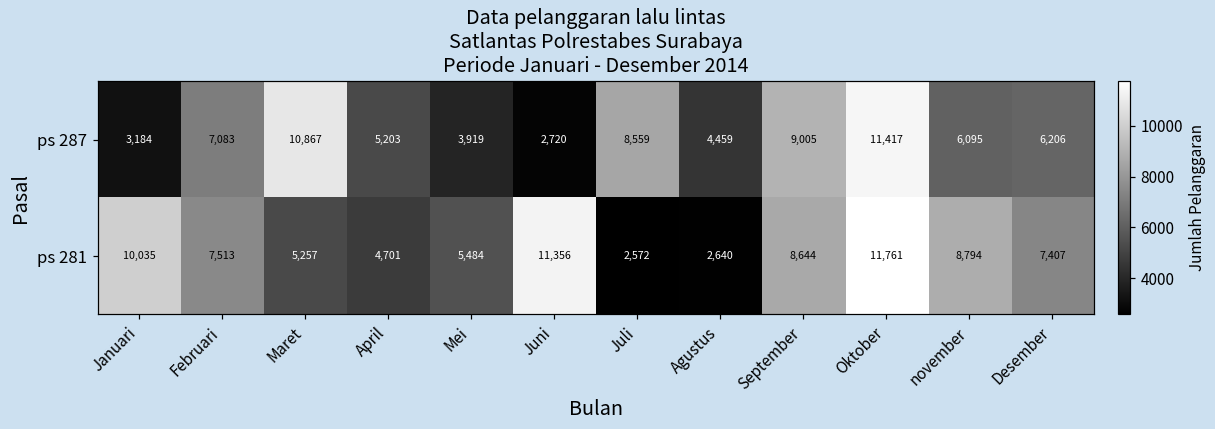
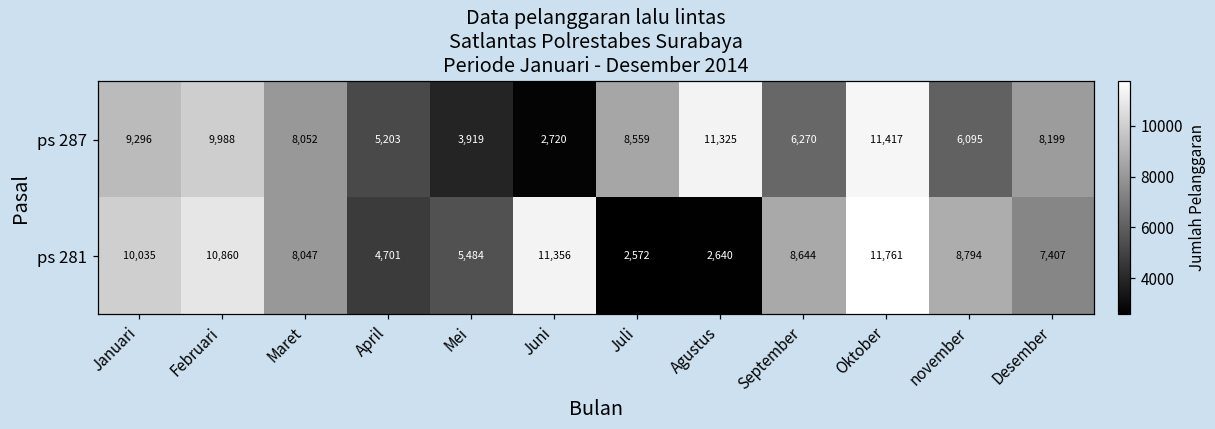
  {
    "ps 287": {
-     "Januari": "3,184",
-     "Februari": "7,083",
-     "Maret": "10,867",
+     "Januari": "9,296",
+     "Februari": "9,988",
+     "Maret": "8,052",
      "April": "5,203",
      "Mei": "3,919",
      "Juni": "2,720",
      "Juli": "8,559",
-     "Agustus": "4,459",
-     "September": "9,005",
+     "Agustus": "11,325",
+     "September": "6,270",
      "Oktober": "11,417",
      "november": "6,095",
-     "Desember": "6,206"
+     "Desember": "8,199"
    },
    "ps 281": {
      "Januari": "10,035",
-     "Februari": "7,513",
-     "Maret": "5,257",
+     "Februari": "10,860",
+     "Maret": "8,047",
      "April": "4,701",
      "Mei": "5,484",
      "Juni": "11,356",
      "Juli": "2,572",
      "Agustus": "2,640",
      "September": "8,644",
      "Oktober": "11,761",
      "november": "8,794",
      "Desember": "7,407"
    }
  }
